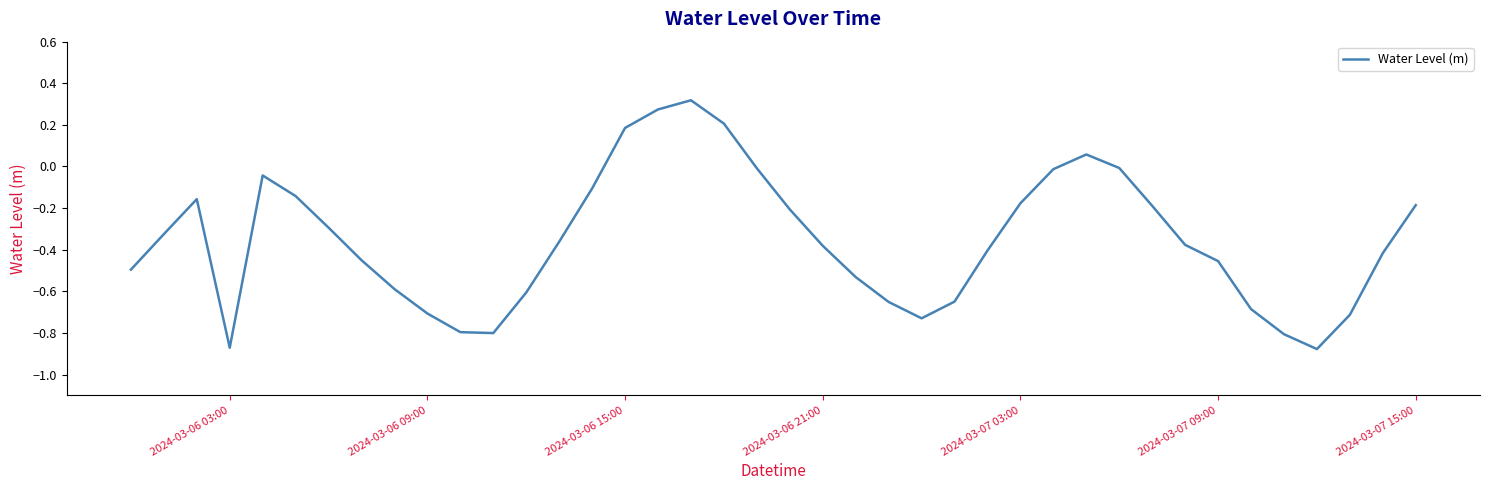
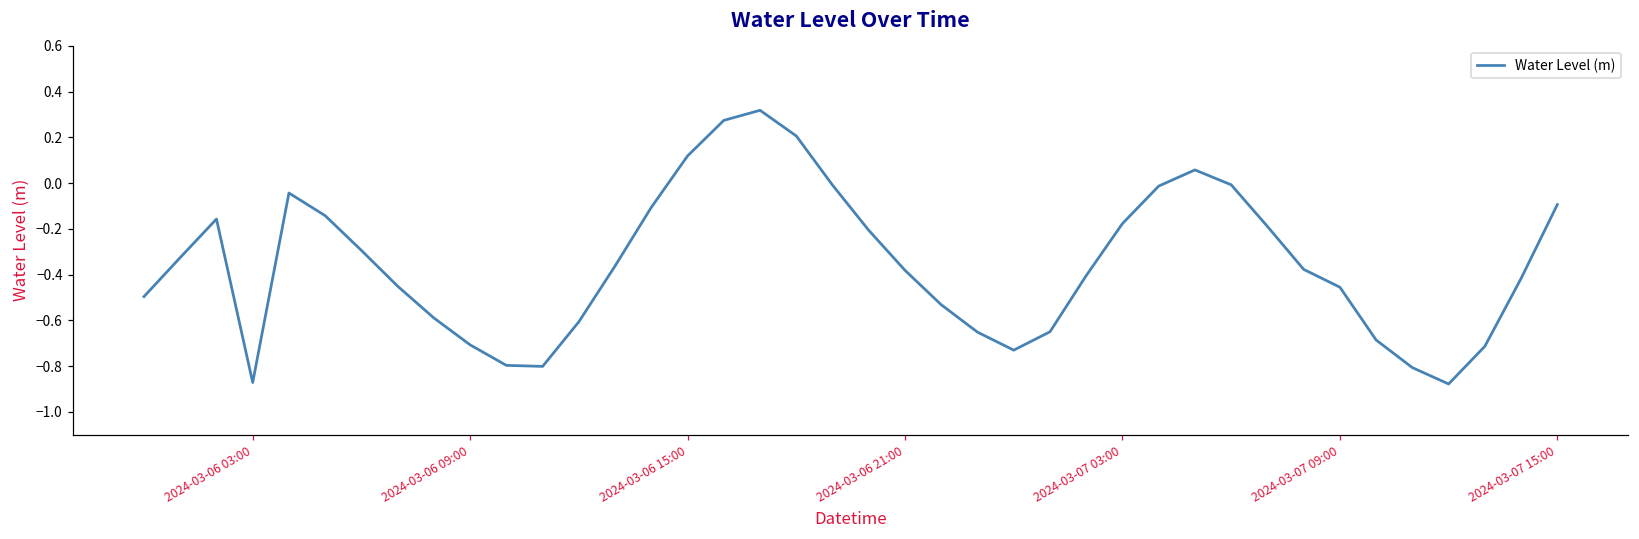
  {
    "2024-03-06 03:00": -0.87,
    "2024-03-06 09:00": -0.71,
-   "2024-03-06 15:00": 0.19,
+   "2024-03-06 15:00": 0.12,
    "2024-03-06 21:00": -0.38,
    "2024-03-07 03:00": -0.18,
    "2024-03-07 09:00": -0.45,
-   "2024-03-07 15:00": -0.19
+   "2024-03-07 15:00": -0.09
  }
